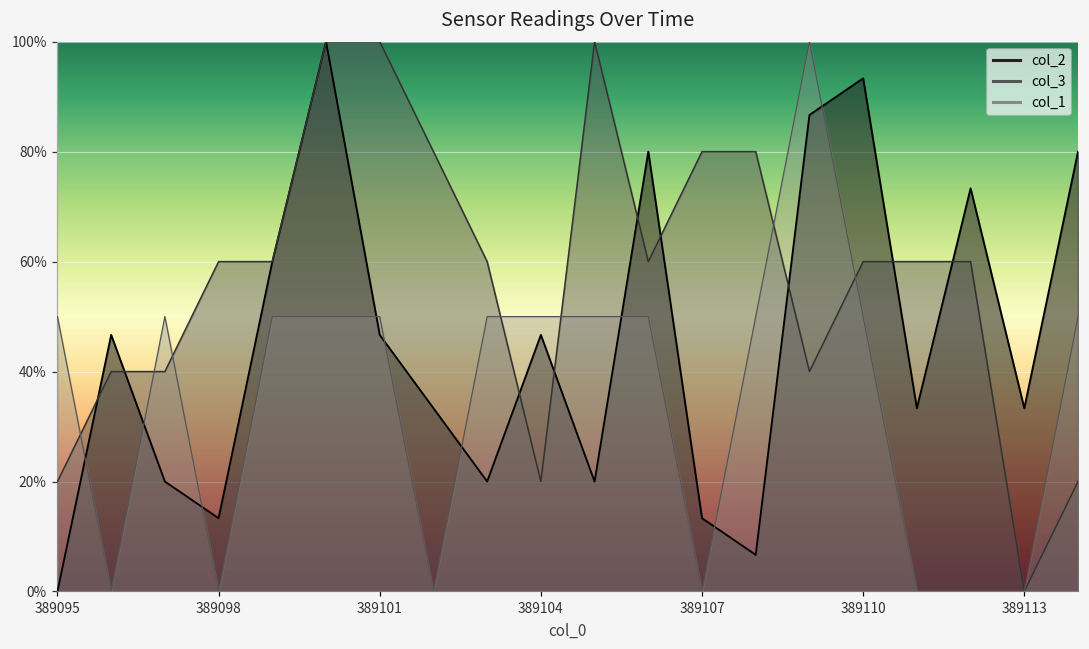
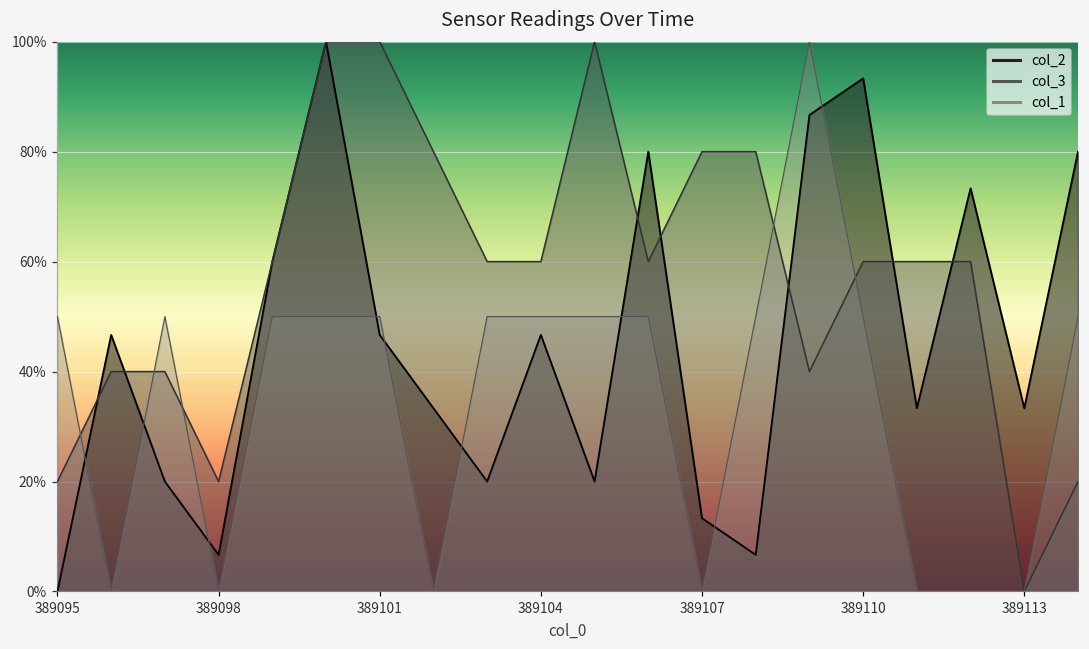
  {
    "col_2": {
      "389095": "0%",
-     "389098": "13%",
+     "389098": "7%",
      "389101": "47%",
      "389104": "47%",
      "389107": "13%",
      "389110": "93%",
      "389113": "33%"
    },
    "col_3": {
      "389095": "20%",
-     "389098": "60%",
+     "389098": "20%",
      "389101": "100%",
-     "389104": "20%",
+     "389104": "60%",
      "389107": "80%",
      "389110": "60%"
    },
    "col_1": {
      "389095": "50%",
      "389098": "0%",
      "389101": "50%",
      "389104": "50%",
      "389107": "0%",
      "389110": "50%"
    }
  }
